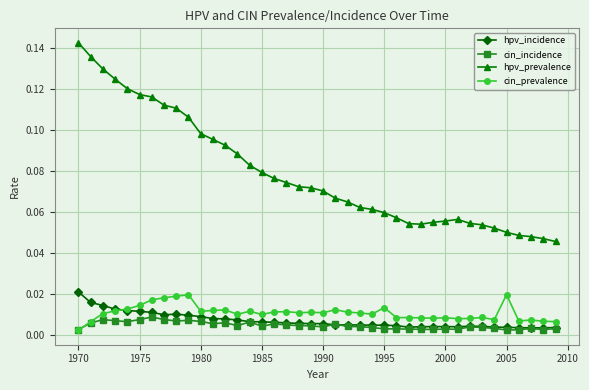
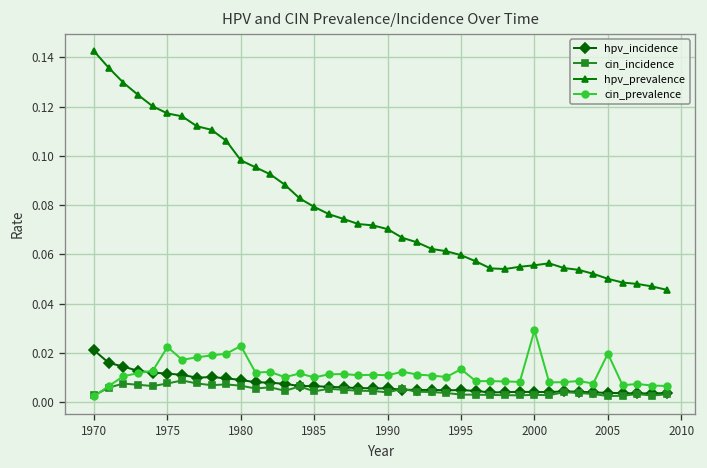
  {
    "cin_prevalence": {
-     "1975": 0.015,
-     "1980": 0.012,
+     "1975": 0.022,
+     "1980": 0.023,
      "1985": 0.010,
      "1990": 0.011,
      "1995": 0.013,
-     "2000": 0.009,
+     "2000": 0.029,
      "2005": 0.020
    }
  }
